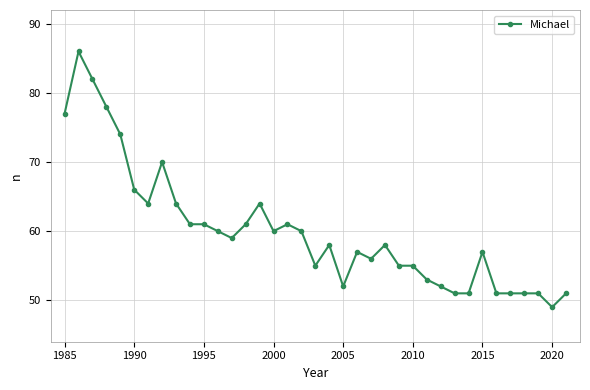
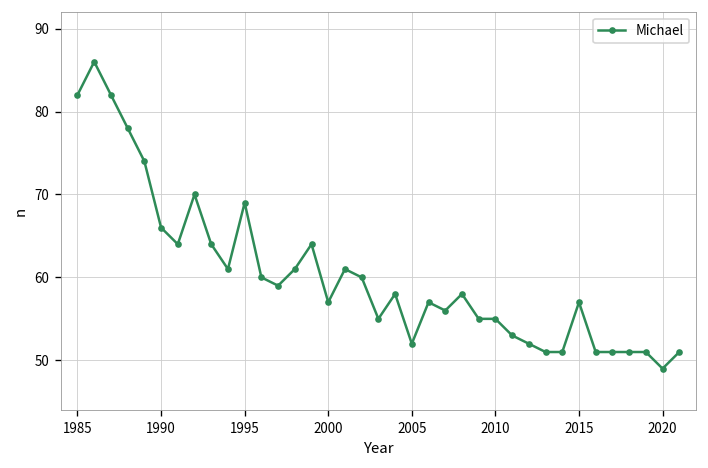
  {
-   "1985": 77,
+   "1985": 82,
    "1990": 66,
-   "1995": 61,
-   "2000": 60,
+   "1995": 69,
+   "2000": 57,
    "2005": 52,
    "2010": 55,
    "2015": 57,
    "2020": 49
  }
